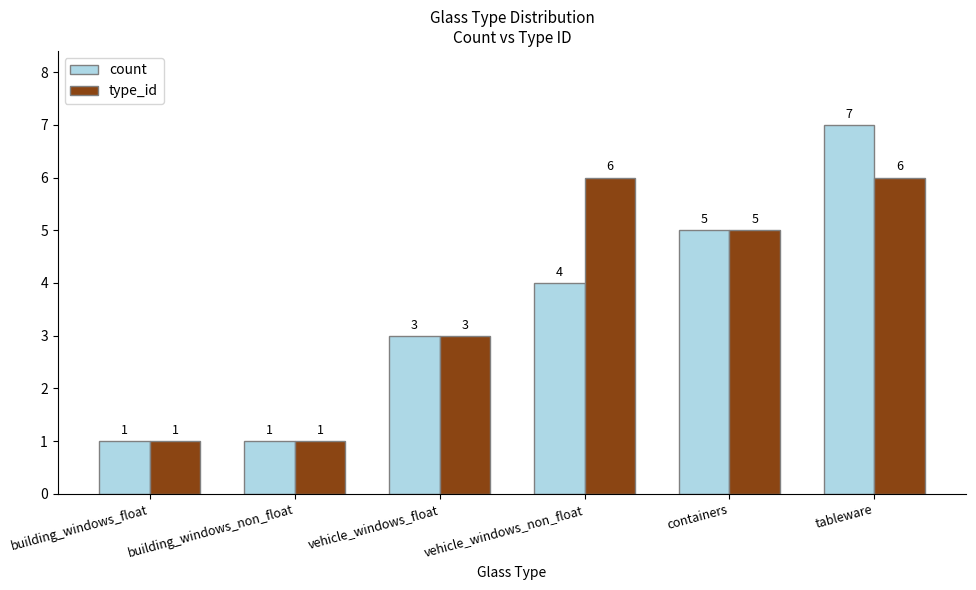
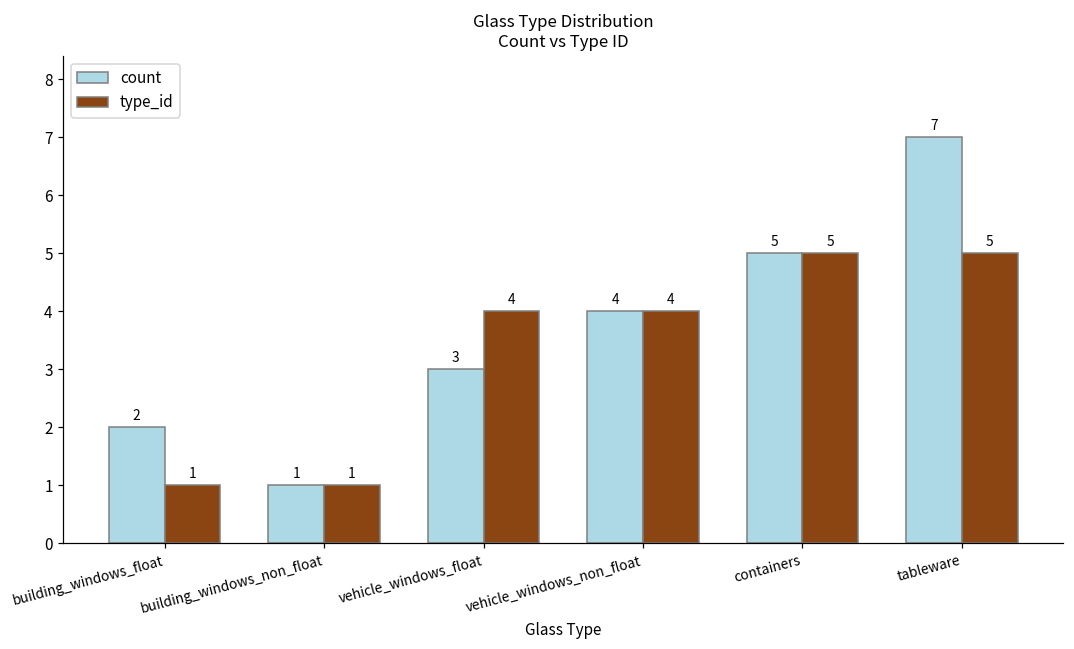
  {
    "count": {
-     "building_windows_float": 1,
+     "building_windows_float": 2,
      "building_windows_non_float": 1,
      "vehicle_windows_float": 3,
      "vehicle_windows_non_float": 4,
      "containers": 5,
      "tableware": 7
    },
    "type_id": {
      "building_windows_float": 1,
      "building_windows_non_float": 1,
-     "vehicle_windows_float": 3,
-     "vehicle_windows_non_float": 6,
+     "vehicle_windows_float": 4,
+     "vehicle_windows_non_float": 4,
      "containers": 5,
-     "tableware": 6
+     "tableware": 5
    }
  }
